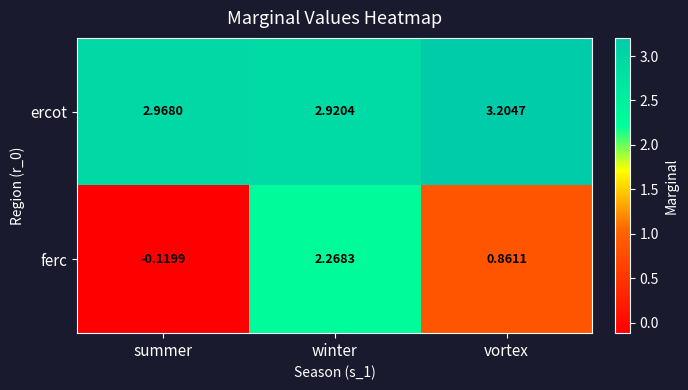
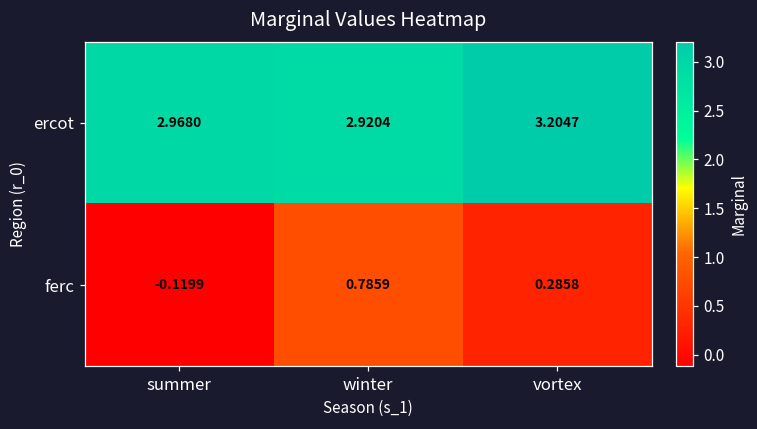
  {
    "ercot": {
      "summer": 2.9680,
      "winter": 2.9204,
      "vortex": 3.2047
    },
    "ferc": {
      "summer": -0.1199,
-     "winter": 2.2683,
-     "vortex": 0.8611
+     "winter": 0.7859,
+     "vortex": 0.2858
    }
  }
